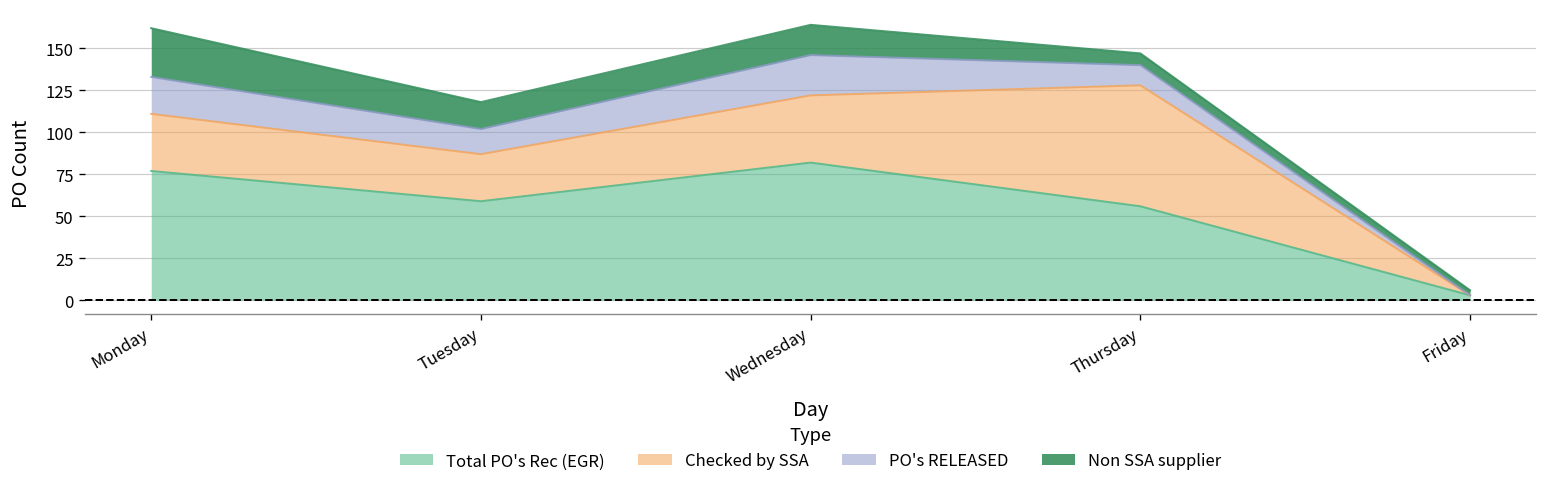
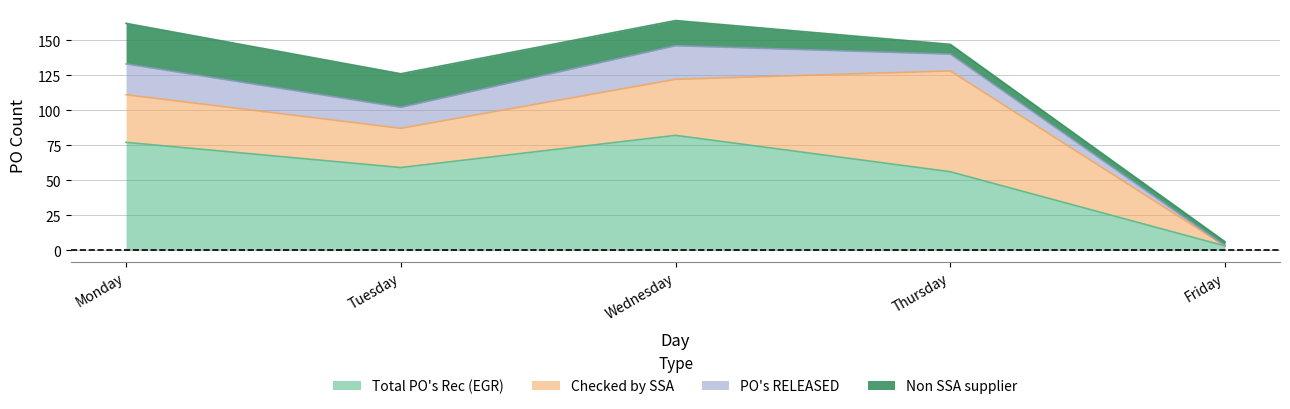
  {
    "Total PO's Rec (EGR)": {
      "Monday": 77,
      "Tuesday": 59,
      "Wednesday": 82,
      "Thursday": 56
    },
    "Checked by SSA": {
      "Monday": 34,
      "Tuesday": 28,
      "Wednesday": 40,
      "Thursday": 72
    },
    "PO's RELEASED": {
      "Monday": 22,
      "Tuesday": 15,
      "Wednesday": 24,
      "Thursday": 12
    },
    "Non SSA supplier": {
      "Monday": 29,
-     "Tuesday": 16,
+     "Tuesday": 24,
      "Wednesday": 18,
      "Thursday": 7,
      "Friday": 3
    }
  }
